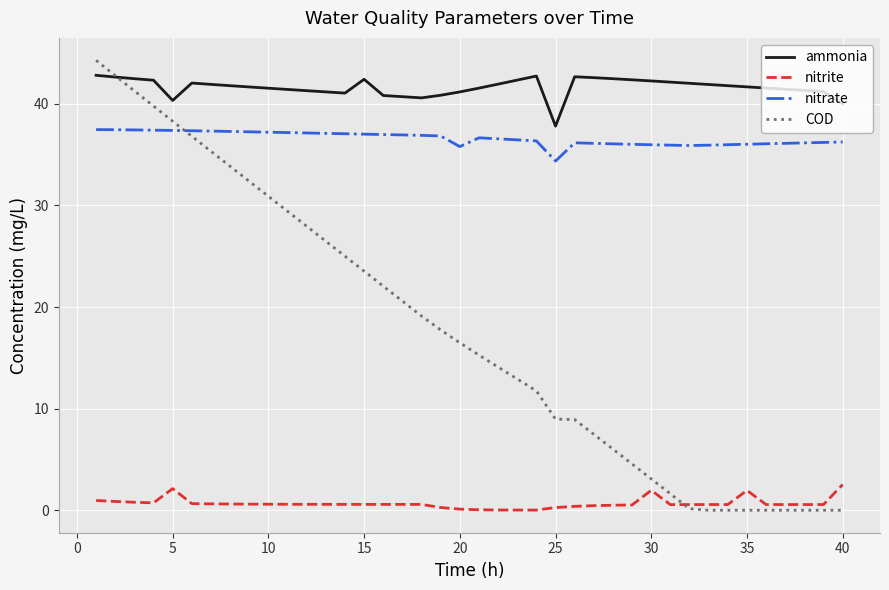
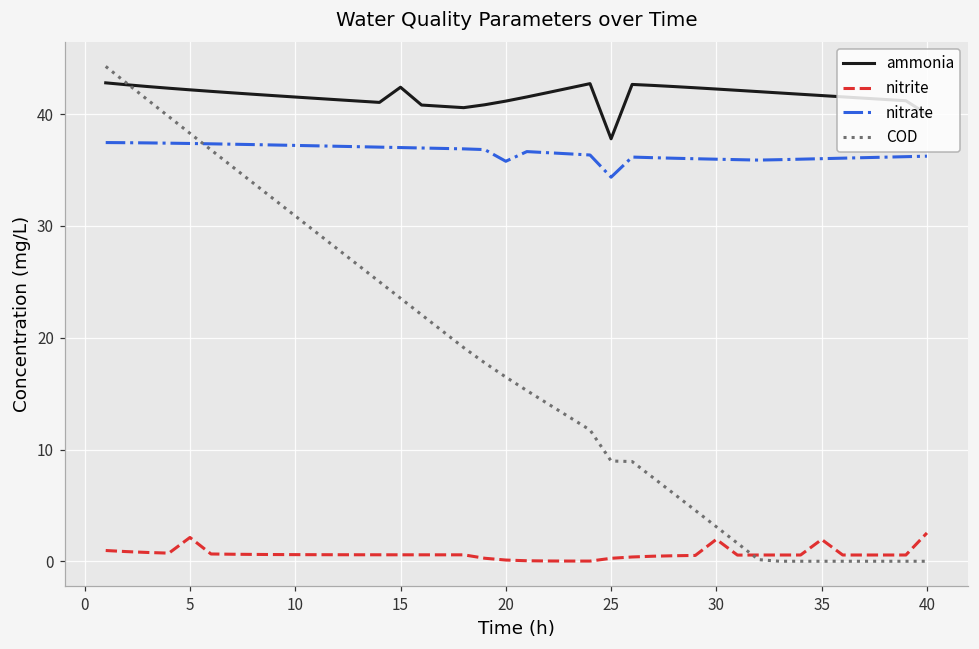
  {
    "ammonia": {
-     "5": 40.3,
+     "5": 42.2,
      "10": 41.5,
      "15": 42.4,
      "20": 41.2,
      "25": 37.8,
      "30": 42.3,
      "35": 41.7
    },
    "nitrite": {
      "5": 2.1,
      "10": 0.6,
      "15": 0.6,
      "20": 0.1,
      "25": 0.3,
      "30": 2.0,
      "35": 2.0,
      "40": 2.5
    },
    "nitrate": {
      "5": 37.4,
      "10": 37.2,
      "15": 37.0,
      "20": 35.8,
      "25": 34.4,
      "30": 36.0,
      "35": 36.0,
      "40": 36.2
    },
    "COD": {
      "5": 38.3,
      "10": 30.9,
      "15": 23.5,
      "20": 16.5,
      "25": 9.0,
      "30": 3.1,
      "35": 0.0,
      "40": 0.0
    }
  }
